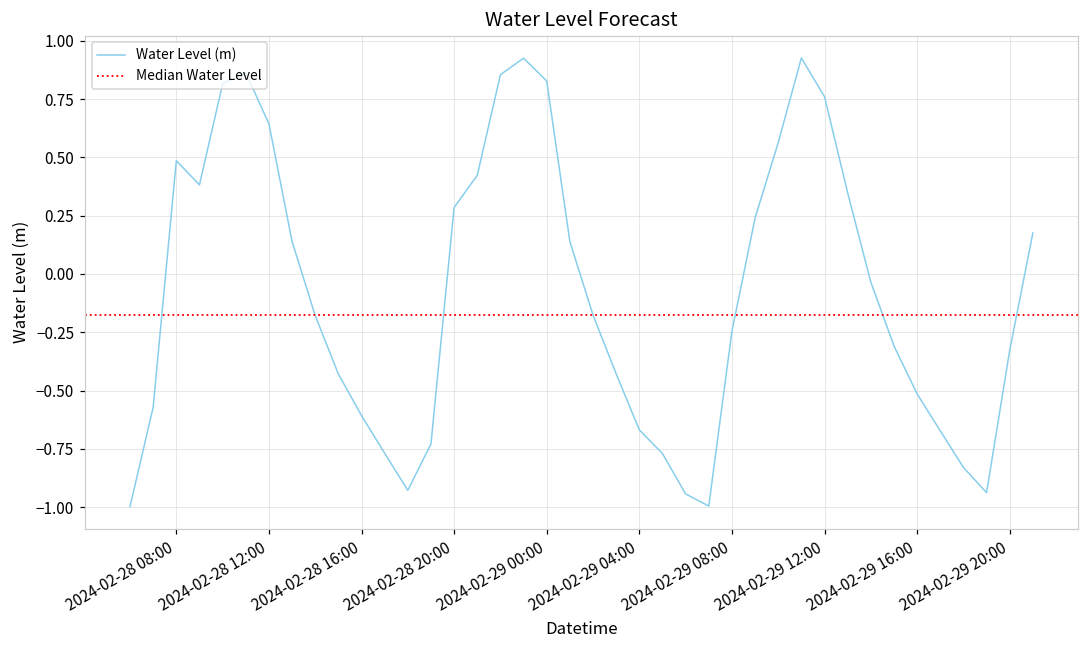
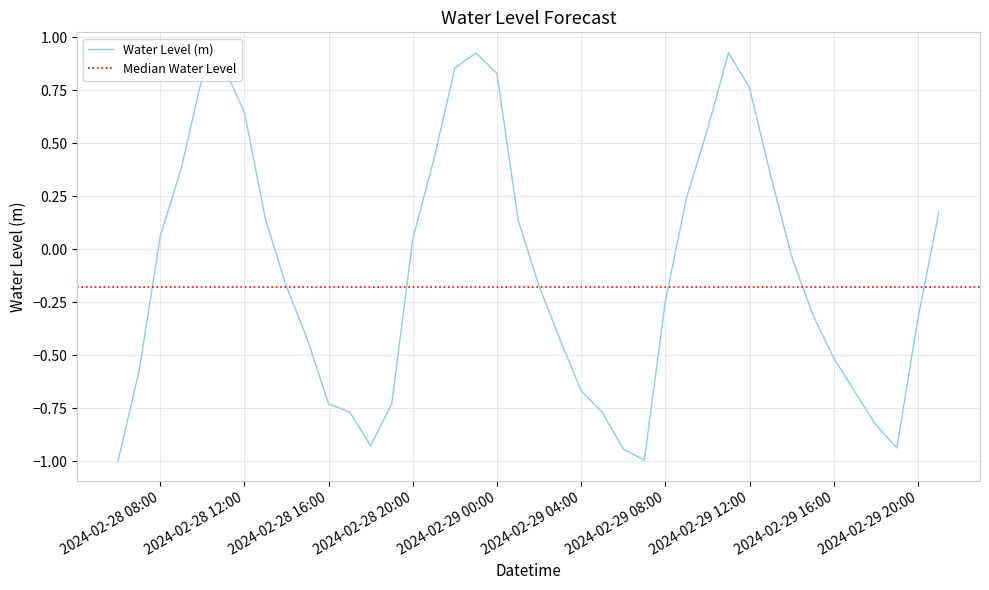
  {
-   "2024-02-28 08:00": 0.49,
+   "2024-02-28 08:00": 0.06,
    "2024-02-28 12:00": 0.64,
-   "2024-02-28 16:00": -0.61,
-   "2024-02-28 20:00": 0.28,
+   "2024-02-28 16:00": -0.73,
+   "2024-02-28 20:00": 0.05,
    "2024-02-29 00:00": 0.83,
    "2024-02-29 04:00": -0.67,
    "2024-02-29 08:00": -0.25,
    "2024-02-29 12:00": 0.76,
    "2024-02-29 16:00": -0.51,
    "2024-02-29 20:00": -0.33
  }
